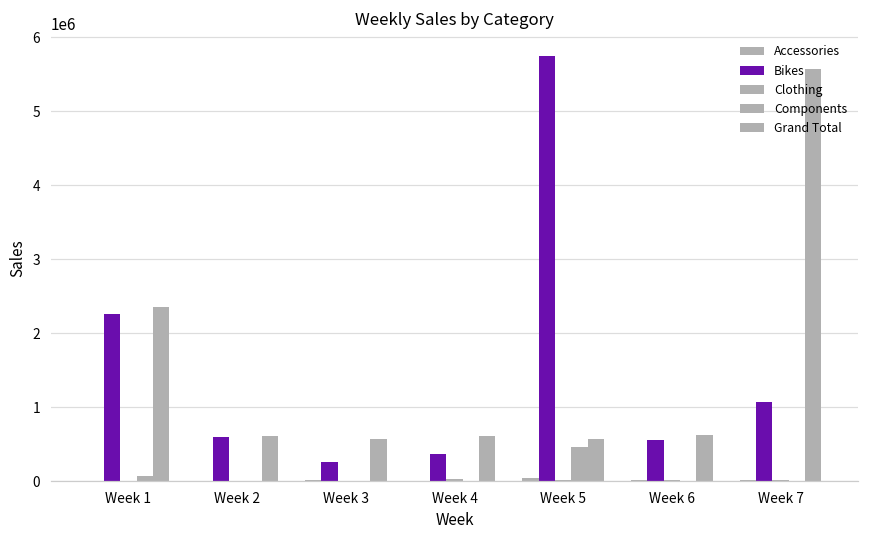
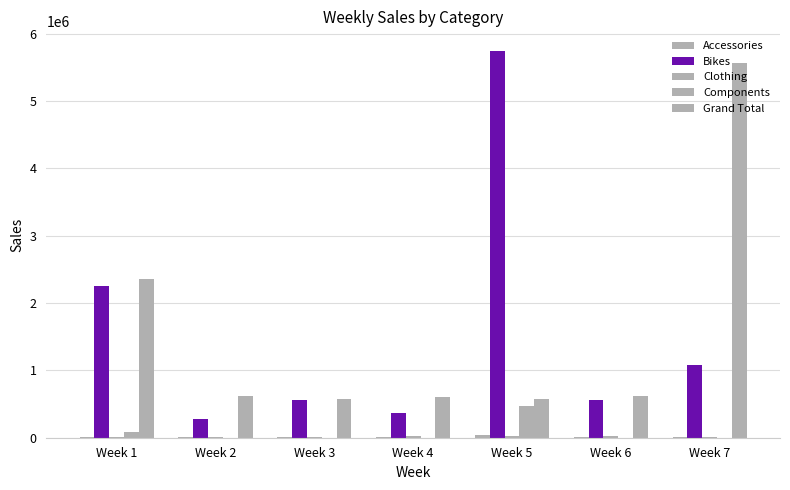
  {
    "Bikes": {
      "Week 1": 2300000,
-     "Week 2": 600000,
-     "Week 3": 300000,
+     "Week 2": 300000,
+     "Week 3": 600000,
      "Week 4": 400000,
      "Week 5": 5700000,
      "Week 6": 600000,
      "Week 7": 1100000
    }
  }
